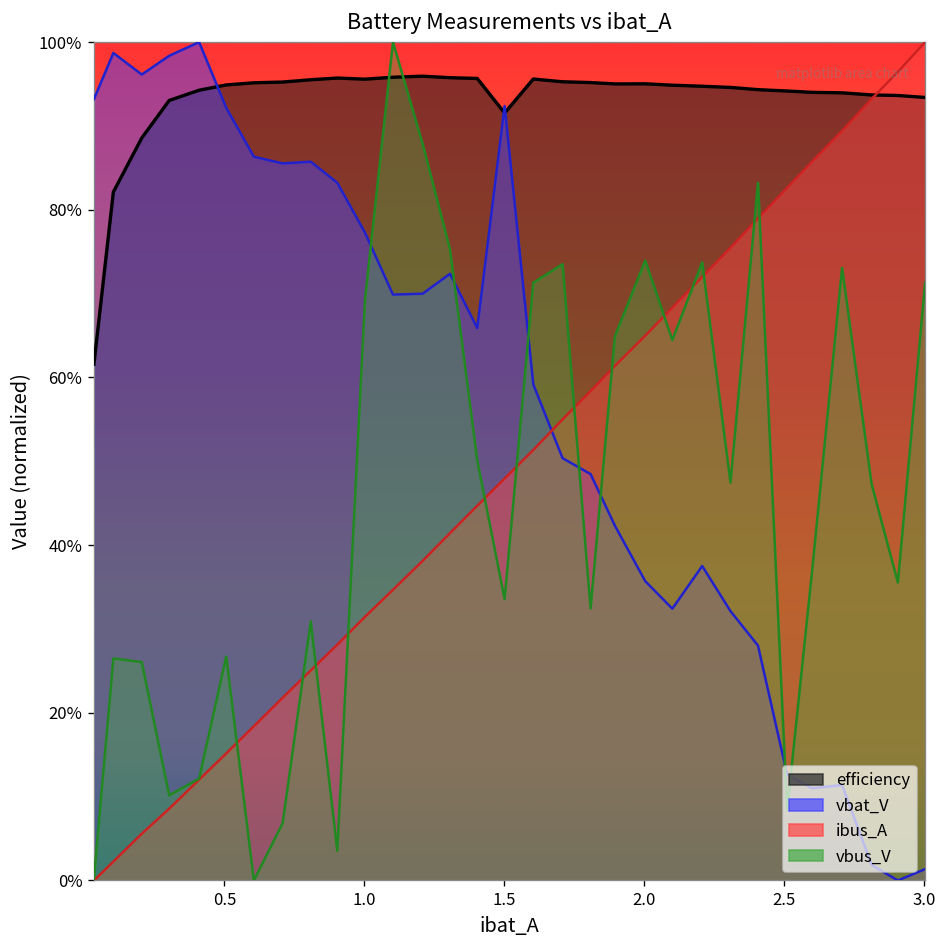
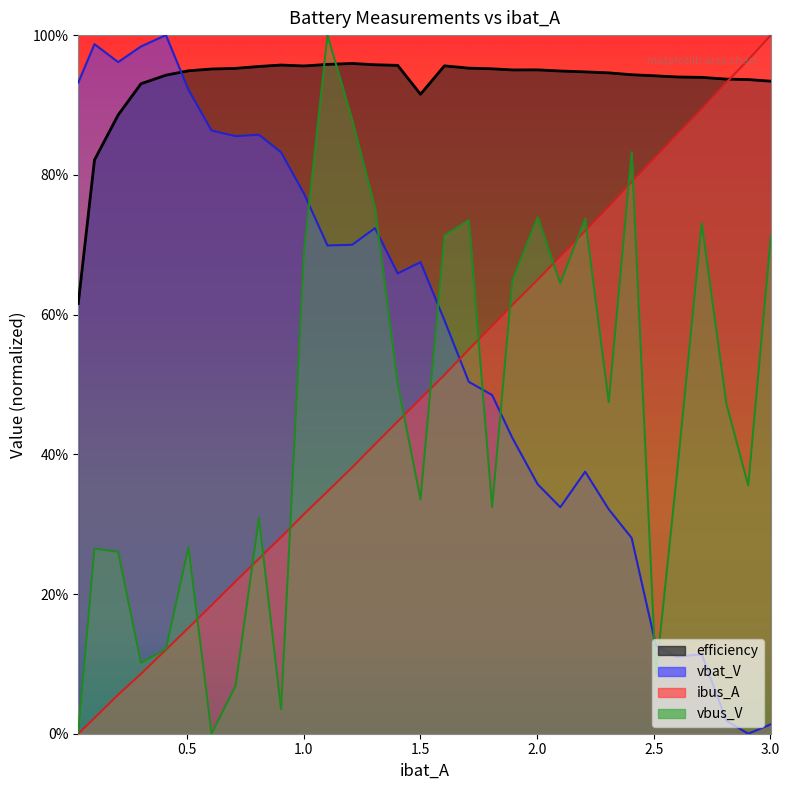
  {
    "efficiency": {
      "1.5": "92%"
    },
    "vbat_V": {
-     "1.5": "92%"
+     "1.5": "68%"
    },
    "ibus_A": {
      "1.5": "48%"
    },
    "vbus_V": {
      "1.5": "34%"
    }
  }
